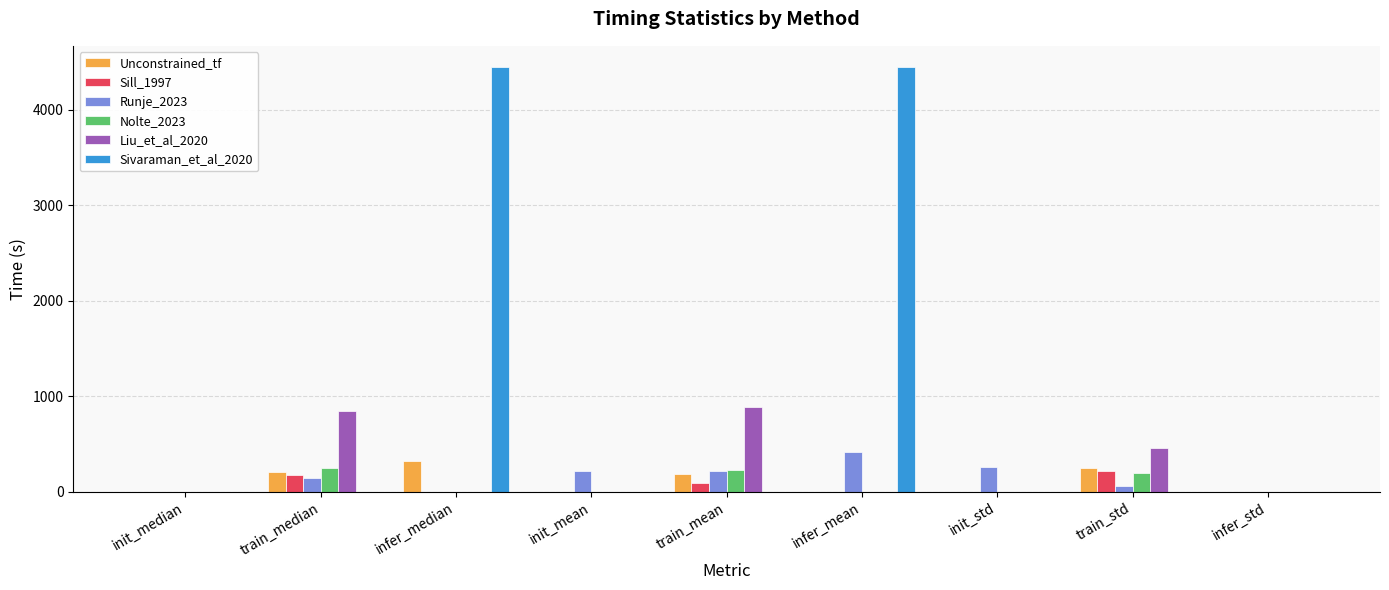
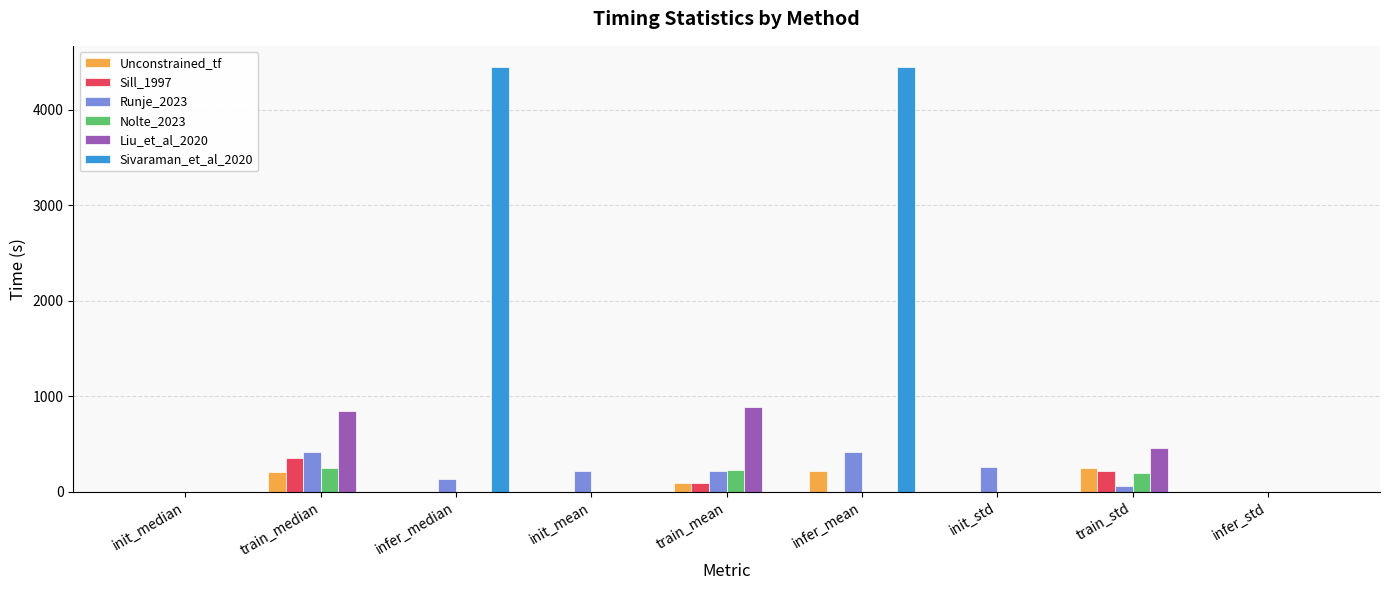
  {
    "Unconstrained_tf": {
      "train_median": 200,
-     "infer_median": 300,
-     "train_mean": 200,
-     "infer_mean": 0,
+     "infer_median": 0,
+     "train_mean": 100,
+     "infer_mean": 200,
      "train_std": 300
    },
    "Sill_1997": {
-     "train_median": 200,
+     "train_median": 400,
      "train_mean": 100,
      "train_std": 200
    },
    "Runje_2023": {
-     "train_median": 100,
-     "infer_median": 0,
+     "train_median": 400,
+     "infer_median": 100,
      "init_mean": 200,
      "train_mean": 200,
      "infer_mean": 400,
      "init_std": 300,
      "train_std": 100
    },
    "Nolte_2023": {
      "train_median": 200,
      "train_mean": 200,
      "train_std": 200
    },
    "Liu_et_al_2020": {
      "train_median": 800,
      "train_mean": 900,
      "train_std": 500
    },
    "Sivaraman_et_al_2020": {
      "init_median": 0,
      "train_median": 0,
      "infer_median": 4400,
      "init_mean": 0,
      "train_mean": 0,
      "infer_mean": 4400,
      "init_std": 0,
      "train_std": 0,
      "infer_std": 0
    }
  }
